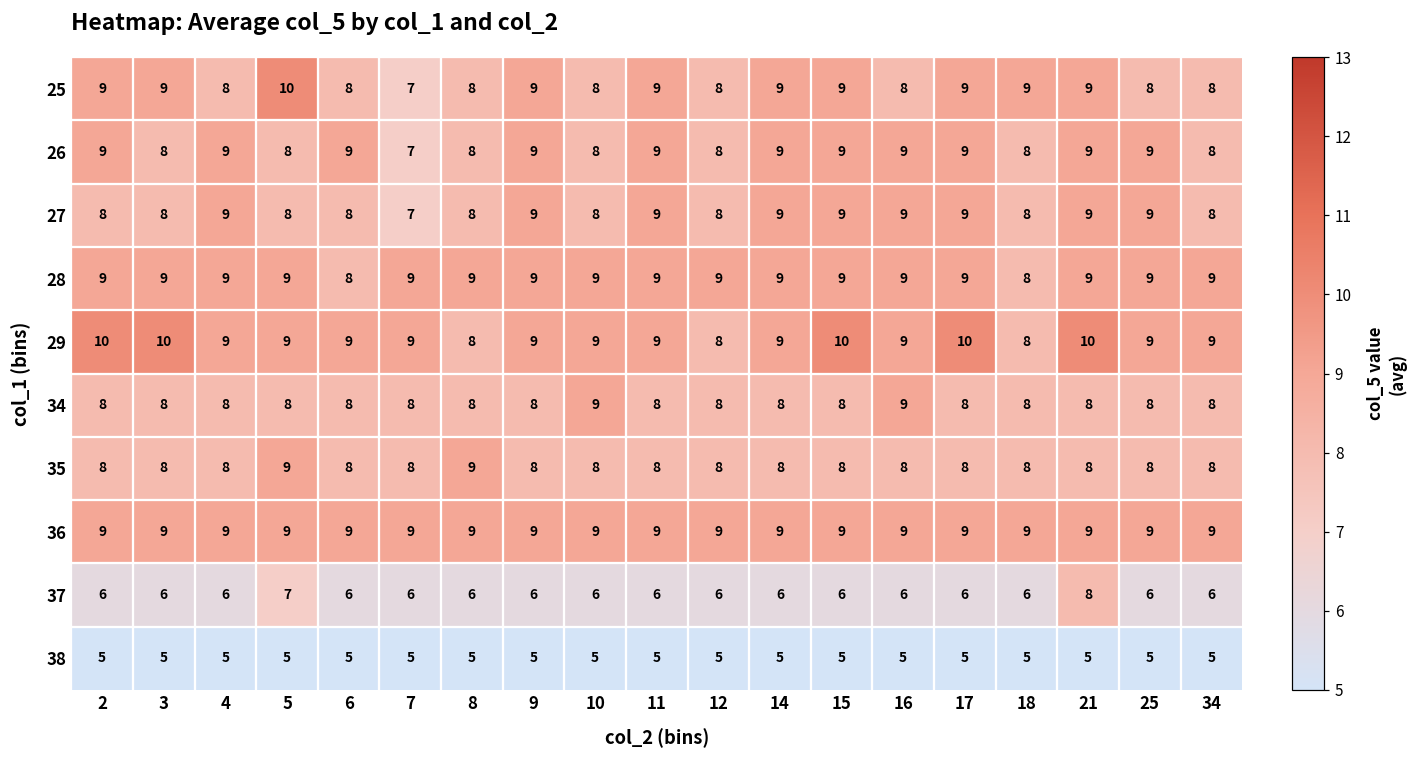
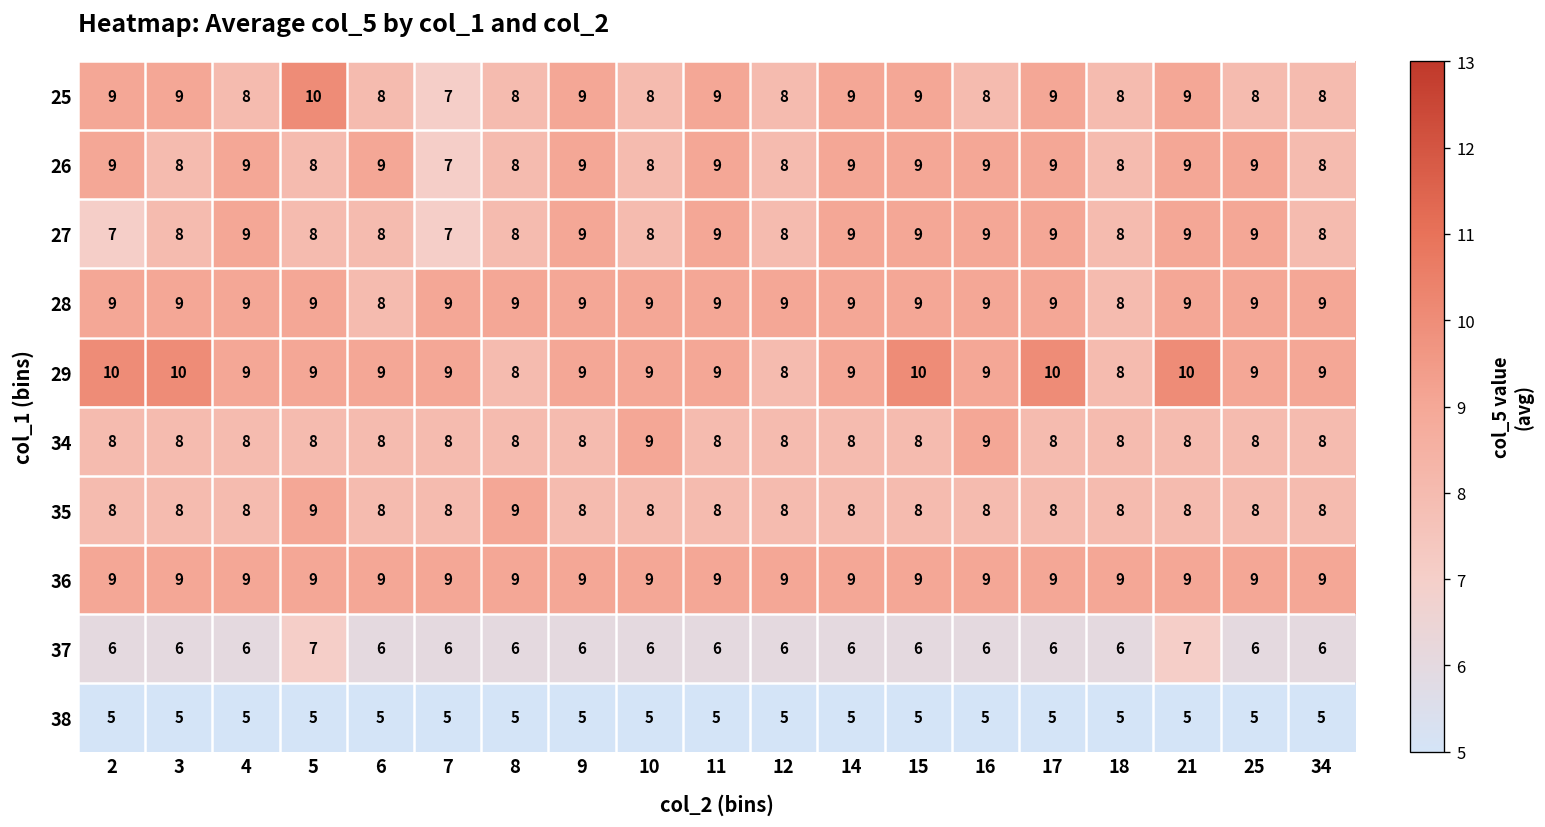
  {
    "25": {
      "2": 9,
      "3": 9,
      "4": 8,
      "5": 10,
      "6": 8,
      "7": 7,
      "8": 8,
      "9": 9,
      "10": 8,
      "11": 9,
      "12": 8,
      "14": 9,
      "15": 9,
      "16": 8,
      "17": 9,
-     "18": 9,
+     "18": 8,
      "21": 9,
      "25": 8,
      "34": 8
    },
    "26": {
      "2": 9,
      "3": 8,
      "4": 9,
      "5": 8,
      "6": 9,
      "7": 7,
      "8": 8,
      "9": 9,
      "10": 8,
      "11": 9,
      "12": 8,
      "14": 9,
      "15": 9,
      "16": 9,
      "17": 9,
      "18": 8,
      "21": 9,
      "25": 9,
      "34": 8
    },
    "27": {
-     "2": 8,
+     "2": 7,
      "3": 8,
      "4": 9,
      "5": 8,
      "6": 8,
      "7": 7,
      "8": 8,
      "9": 9,
      "10": 8,
      "11": 9,
      "12": 8,
      "14": 9,
      "15": 9,
      "16": 9,
      "17": 9,
      "18": 8,
      "21": 9,
      "25": 9,
      "34": 8
    },
    "28": {
      "2": 9,
      "3": 9,
      "4": 9,
      "5": 9,
      "6": 8,
      "7": 9,
      "8": 9,
      "9": 9,
      "10": 9,
      "11": 9,
      "12": 9,
      "14": 9,
      "15": 9,
      "16": 9,
      "17": 9,
      "18": 8,
      "21": 9,
      "25": 9,
      "34": 9
    },
    "29": {
      "2": 10,
      "3": 10,
      "4": 9,
      "5": 9,
      "6": 9,
      "7": 9,
      "8": 8,
      "9": 9,
      "10": 9,
      "11": 9,
      "12": 8,
      "14": 9,
      "15": 10,
      "16": 9,
      "17": 10,
      "18": 8,
      "21": 10,
      "25": 9,
      "34": 9
    },
    "34": {
      "2": 8,
      "3": 8,
      "4": 8,
      "5": 8,
      "6": 8,
      "7": 8,
      "8": 8,
      "9": 8,
      "10": 9,
      "11": 8,
      "12": 8,
      "14": 8,
      "15": 8,
      "16": 9,
      "17": 8,
      "18": 8,
      "21": 8,
      "25": 8,
      "34": 8
    },
    "35": {
      "2": 8,
      "3": 8,
      "4": 8,
      "5": 9,
      "6": 8,
      "7": 8,
      "8": 9,
      "9": 8,
      "10": 8,
      "11": 8,
      "12": 8,
      "14": 8,
      "15": 8,
      "16": 8,
      "17": 8,
      "18": 8,
      "21": 8,
      "25": 8,
      "34": 8
    },
    "36": {
      "2": 9,
      "3": 9,
      "4": 9,
      "5": 9,
      "6": 9,
      "7": 9,
      "8": 9,
      "9": 9,
      "10": 9,
      "11": 9,
      "12": 9,
      "14": 9,
      "15": 9,
      "16": 9,
      "17": 9,
      "18": 9,
      "21": 9,
      "25": 9,
      "34": 9
    },
    "37": {
      "2": 6,
      "3": 6,
      "4": 6,
      "5": 7,
      "6": 6,
      "7": 6,
      "8": 6,
      "9": 6,
      "10": 6,
      "11": 6,
      "12": 6,
      "14": 6,
      "15": 6,
      "16": 6,
      "17": 6,
      "18": 6,
-     "21": 8,
+     "21": 7,
      "25": 6,
      "34": 6
    },
    "38": {
      "2": 5,
      "3": 5,
      "4": 5,
      "5": 5,
      "6": 5,
      "7": 5,
      "8": 5,
      "9": 5,
      "10": 5,
      "11": 5,
      "12": 5,
      "14": 5,
      "15": 5,
      "16": 5,
      "17": 5,
      "18": 5,
      "21": 5,
      "25": 5,
      "34": 5
    }
  }
